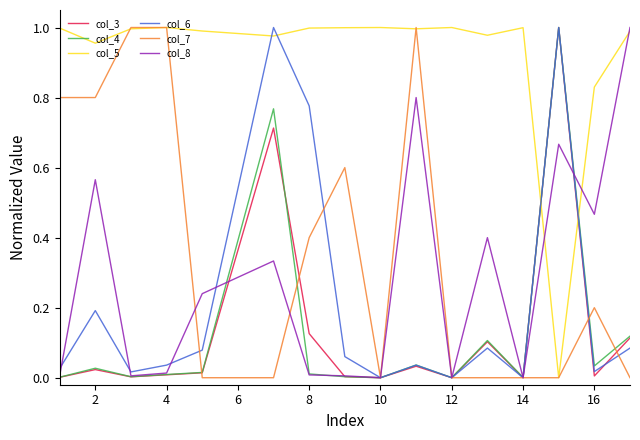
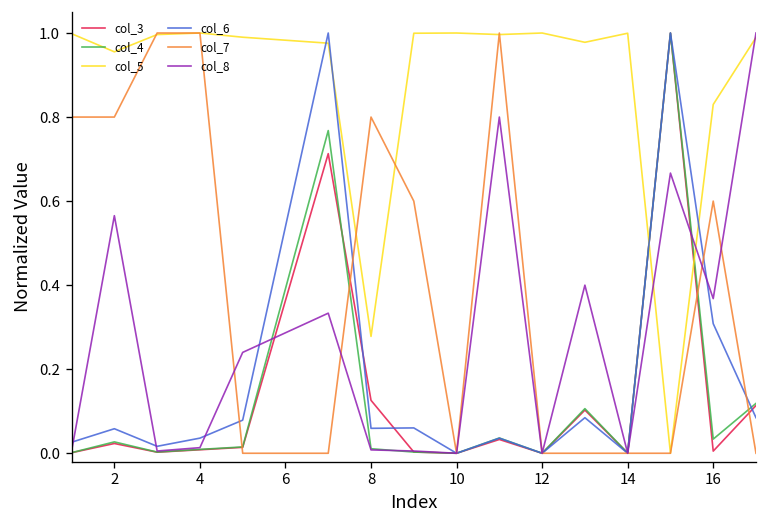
  {
    "col_3": {
      "8": 0.13,
      "16": 0.01
    },
    "col_4": {
      "16": 0.03
    },
    "col_5": {
      "2": 0.96,
-     "8": 1.00,
+     "8": 0.28,
      "10": 1.00,
      "12": 1.00,
      "14": 1.00,
      "16": 0.83
    },
    "col_6": {
-     "2": 0.19,
+     "2": 0.06,
      "4": 0.04,
-     "8": 0.78,
-     "16": 0.02
+     "8": 0.06,
+     "16": 0.31
    },
    "col_7": {
      "2": 0.80,
-     "8": 0.40,
-     "16": 0.20
+     "8": 0.80,
+     "16": 0.60
    },
    "col_8": {
      "2": 0.57,
-     "16": 0.47
+     "16": 0.37
    }
  }
